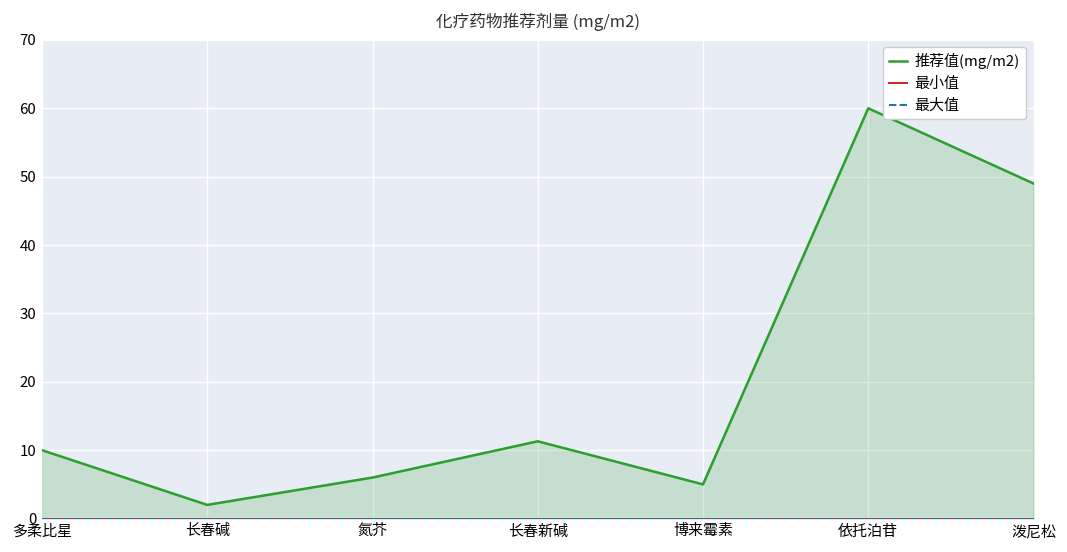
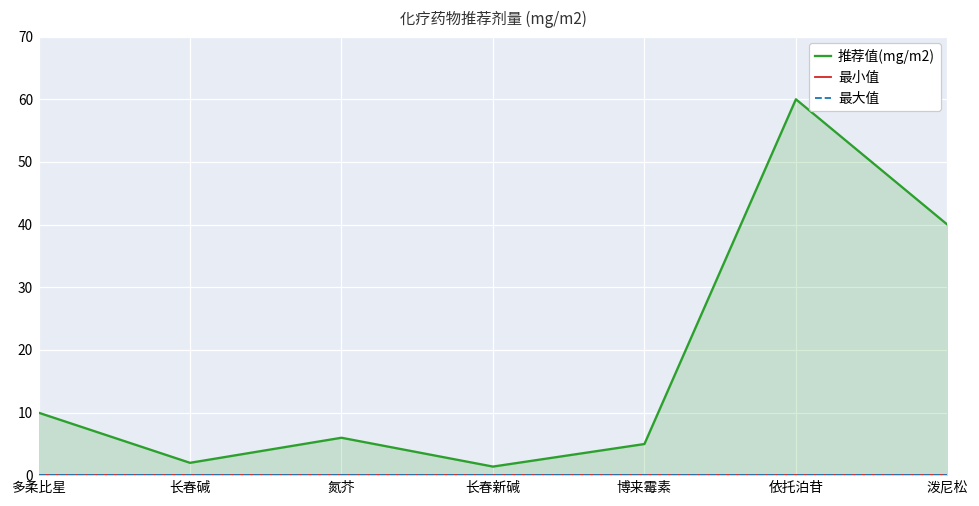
  {
    "推荐值(mg/m2)": {
      "多柔比星": 10,
      "长春碱": 2,
      "氮芥": 6,
-     "长春新碱": 11,
+     "长春新碱": 1,
      "博来霉素": 5,
      "依托泊苷": 60,
-     "泼尼松": 49
+     "泼尼松": 40
    },
    "最大值": {
      "多柔比星": 0,
      "长春碱": 0,
      "氮芥": 0,
      "长春新碱": 0,
      "博来霉素": 0,
      "依托泊苷": 0,
      "泼尼松": 0
    }
  }
